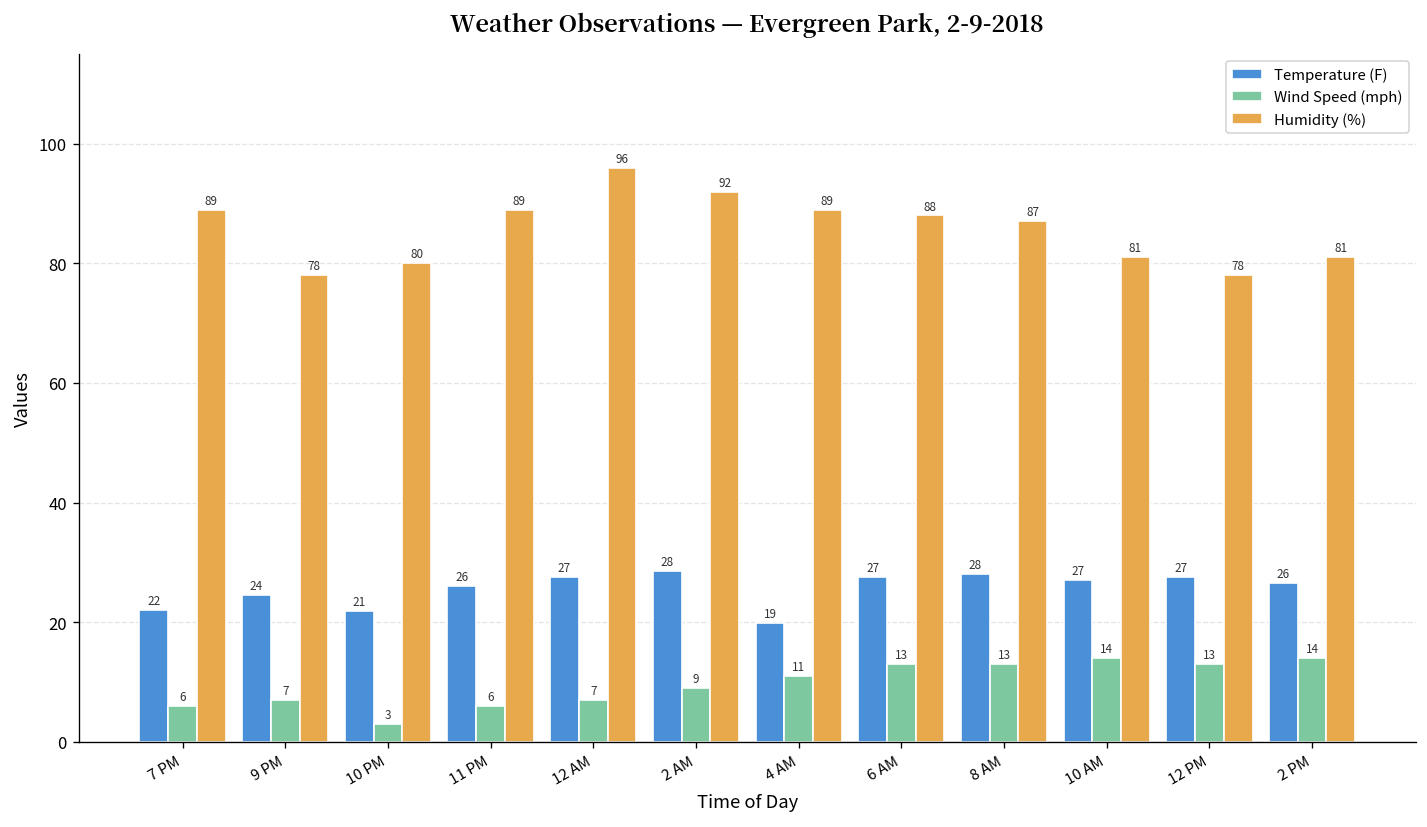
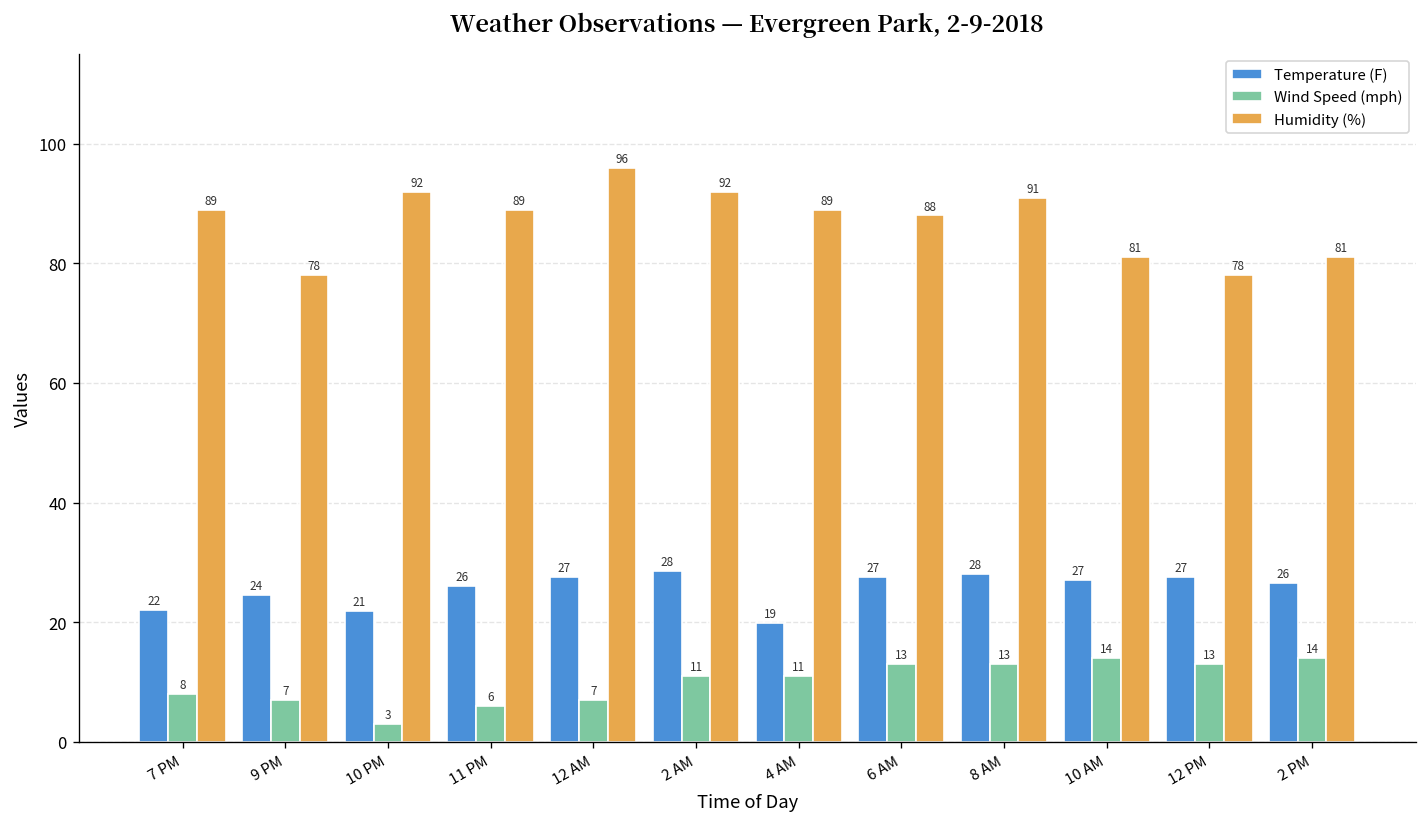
  {
    "Temperature (F)": {
      "7 PM": 22,
      "9 PM": 24,
      "11 PM": 26,
      "12 AM": 27,
      "2 AM": 28,
      "6 AM": 27,
      "8 AM": 28,
      "10 AM": 27,
      "12 PM": 27,
      "2 PM": 26
    },
    "Wind Speed (mph)": {
-     "7 PM": 6,
+     "7 PM": 8,
      "9 PM": 7,
      "10 PM": 3,
      "11 PM": 6,
      "12 AM": 7,
-     "2 AM": 9,
+     "2 AM": 11,
      "4 AM": 11,
      "6 AM": 13,
      "8 AM": 13,
      "10 AM": 14,
      "12 PM": 13,
      "2 PM": 14
    },
    "Humidity (%)": {
      "7 PM": 89,
      "9 PM": 78,
-     "10 PM": 80,
+     "10 PM": 92,
      "11 PM": 89,
      "12 AM": 96,
      "2 AM": 92,
      "4 AM": 89,
      "6 AM": 88,
-     "8 AM": 87,
+     "8 AM": 91,
      "10 AM": 81,
      "12 PM": 78,
      "2 PM": 81
    }
  }
